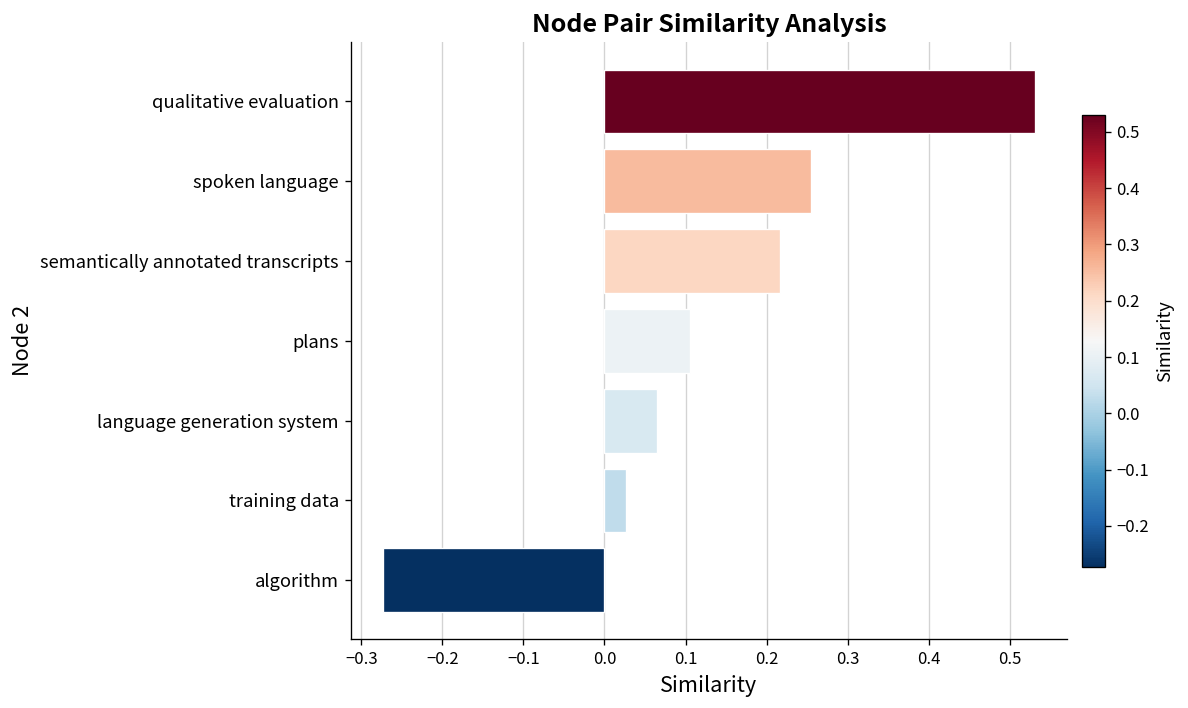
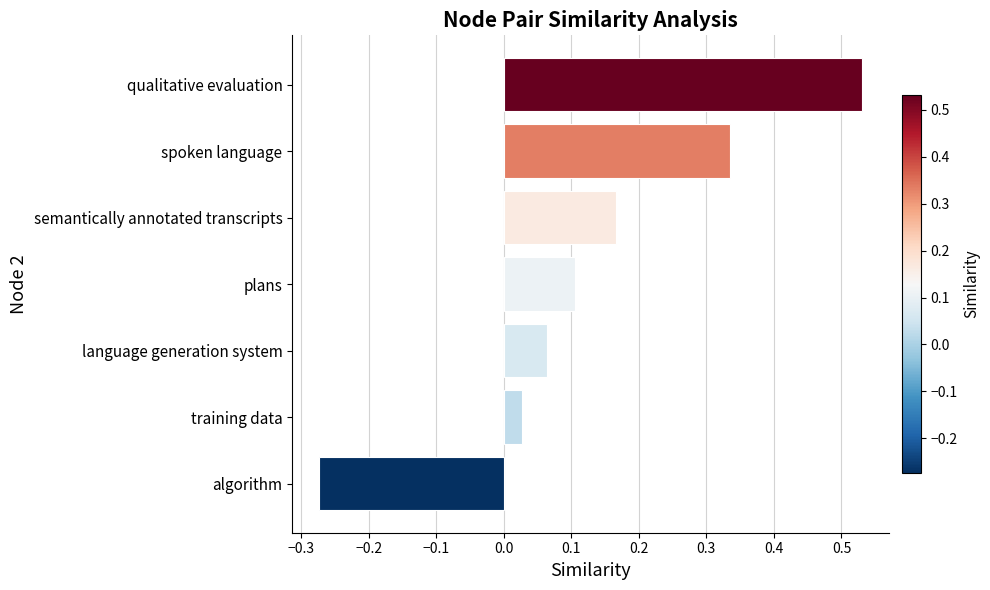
  {
    "qualitative evaluation": 0.53,
-   "spoken language": 0.26,
-   "semantically annotated transcripts": 0.22,
+   "spoken language": 0.34,
+   "semantically annotated transcripts": 0.17,
    "plans": 0.10,
    "language generation system": 0.06,
    "training data": 0.03,
    "algorithm": -0.27
  }
